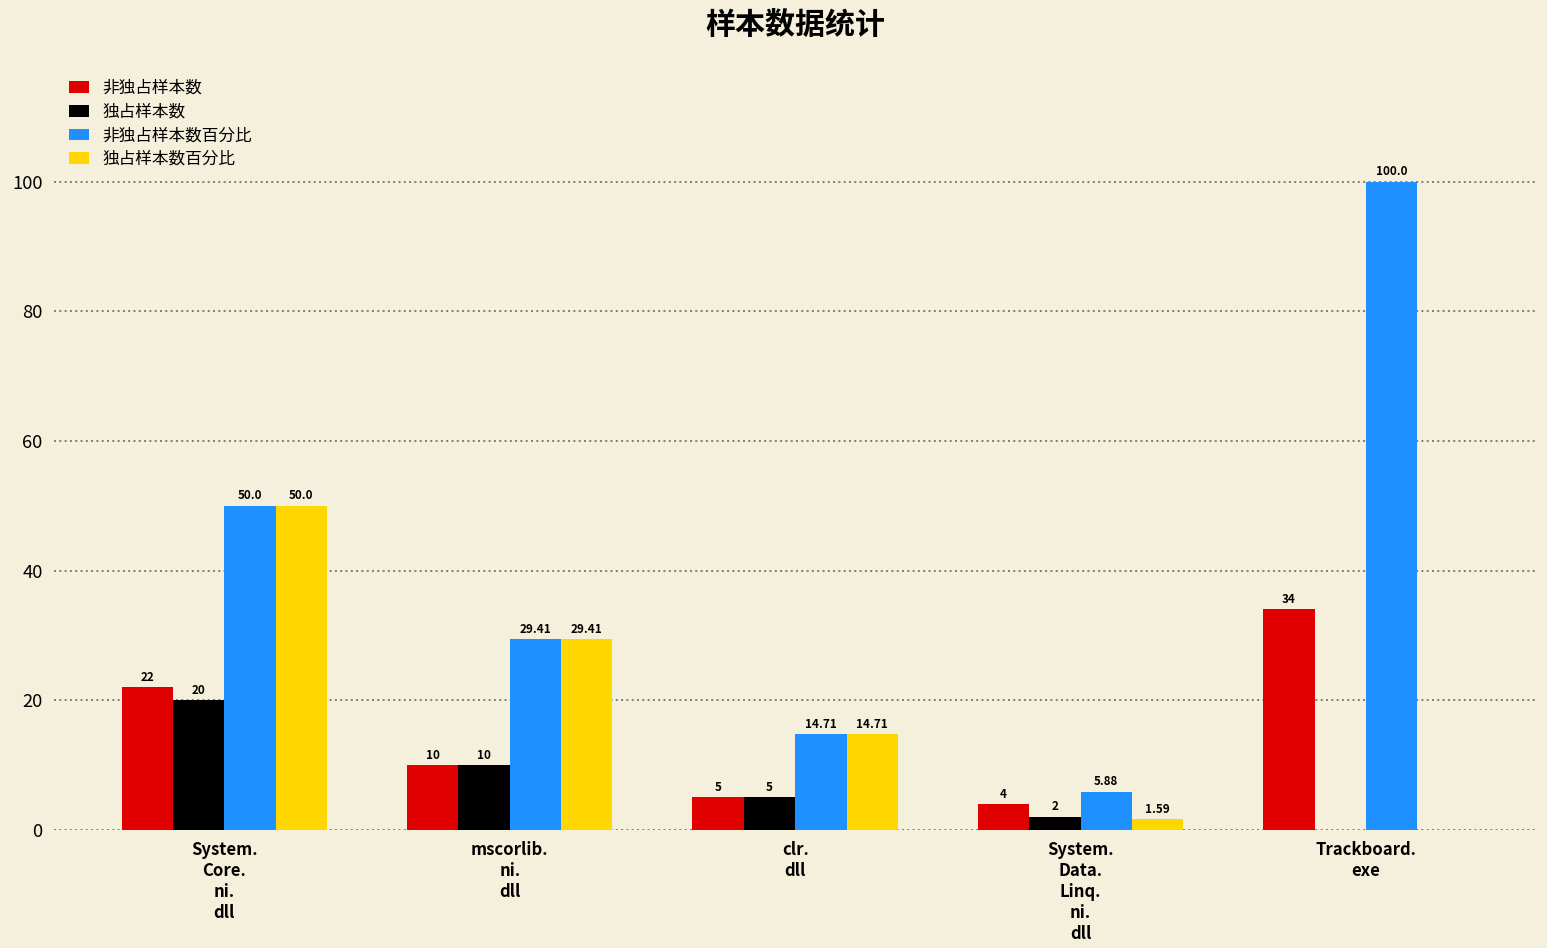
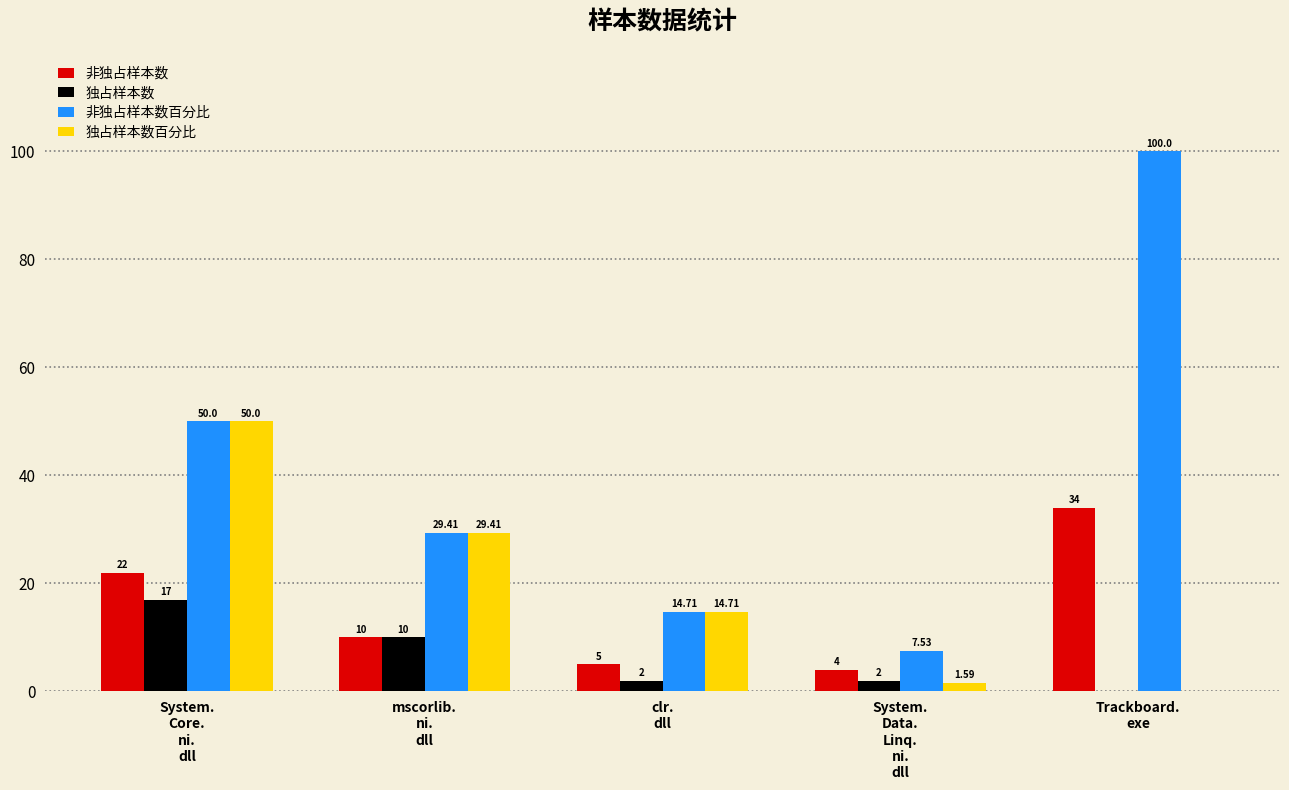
  {
    "非独占样本数": {
      "System. Core. ni. dll": 22,
      "mscorlib. ni. dll": 10,
      "clr. dll": 5,
      "System. Data. Linq. ni. dll": 4,
      "Trackboard. exe": 34
    },
    "独占样本数": {
-     "System. Core. ni. dll": 20,
+     "System. Core. ni. dll": 17,
      "mscorlib. ni. dll": 10,
-     "clr. dll": 5,
+     "clr. dll": 2,
      "System. Data. Linq. ni. dll": 2
    },
    "非独占样本数百分比": {
      "System. Core. ni. dll": 50.0,
      "mscorlib. ni. dll": 29.41,
      "clr. dll": 14.71,
-     "System. Data. Linq. ni. dll": 5.88,
+     "System. Data. Linq. ni. dll": 7.53,
      "Trackboard. exe": 100.0
    },
    "独占样本数百分比": {
      "System. Core. ni. dll": 50.0,
      "mscorlib. ni. dll": 29.41,
      "clr. dll": 14.71,
      "System. Data. Linq. ni. dll": 1.59
    }
  }
